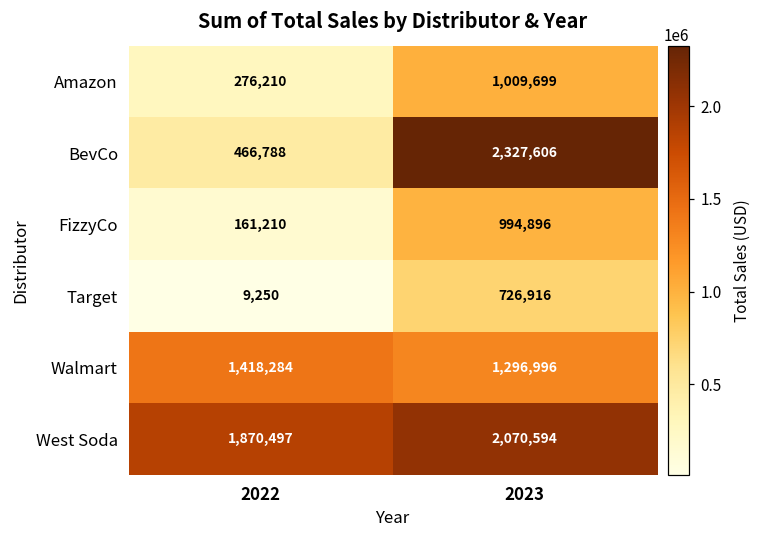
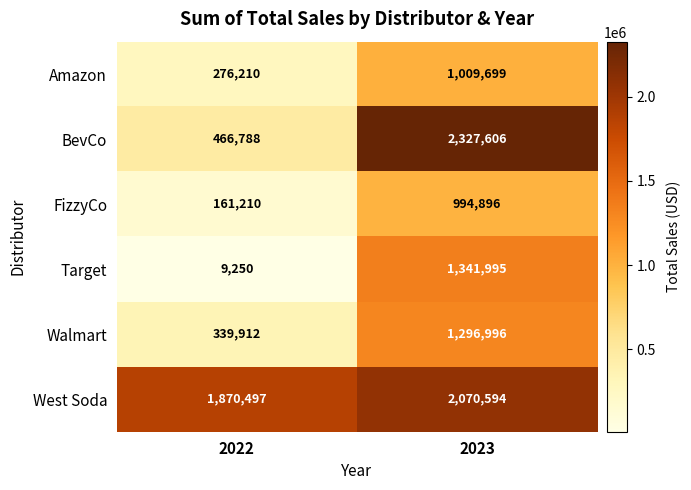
  {
    "Amazon": {
      "2022": "276,210",
      "2023": "1,009,699"
    },
    "BevCo": {
      "2022": "466,788",
      "2023": "2,327,606"
    },
    "FizzyCo": {
      "2022": "161,210",
      "2023": "994,896"
    },
    "Target": {
      "2022": "9,250",
-     "2023": "726,916"
+     "2023": "1,341,995"
    },
    "Walmart": {
-     "2022": "1,418,284",
+     "2022": "339,912",
      "2023": "1,296,996"
    },
    "West Soda": {
      "2022": "1,870,497",
      "2023": "2,070,594"
    }
  }
